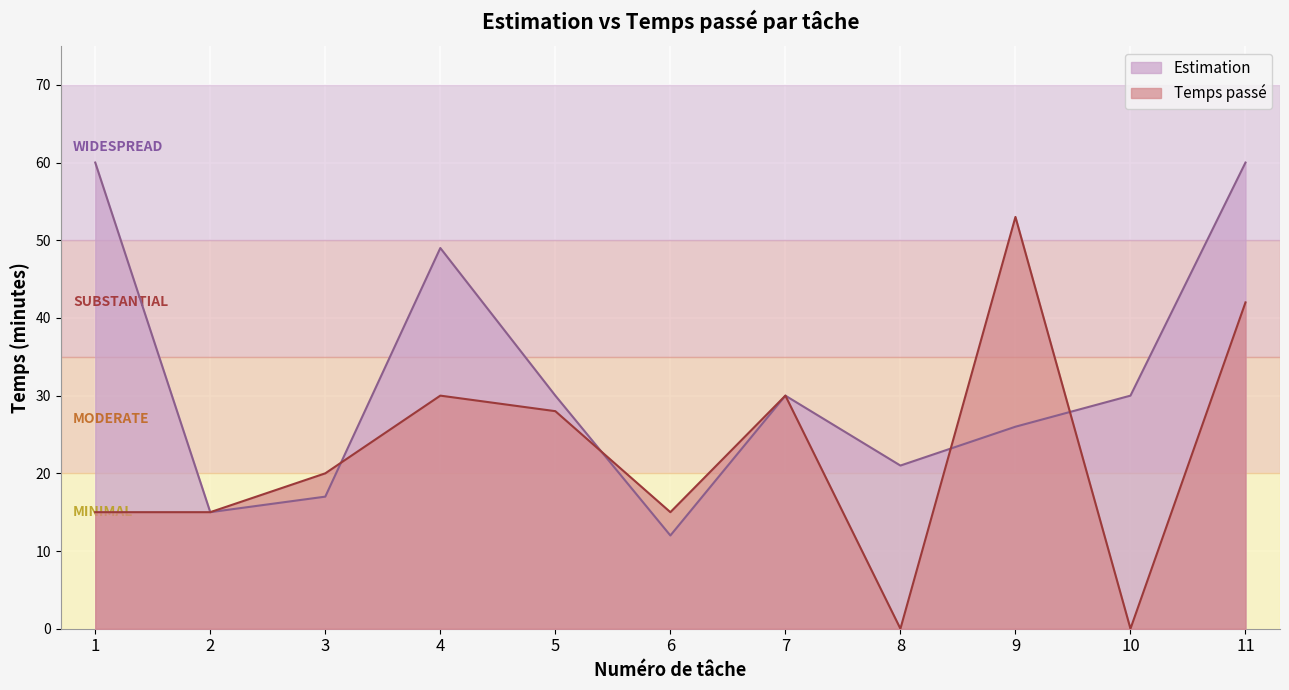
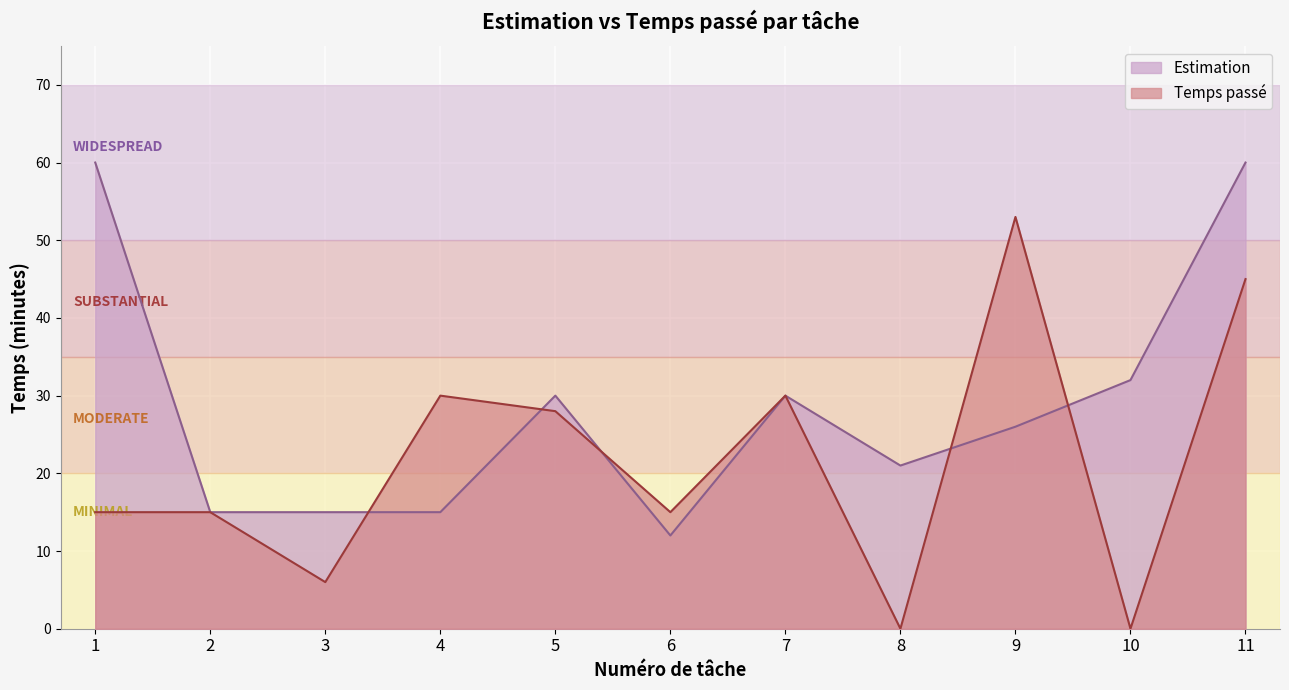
  {
    "Estimation": {
      "1": 60,
-     "3": 17,
-     "4": 49,
+     "3": 15,
+     "4": 15,
      "5": 30,
      "6": 12,
      "8": 21,
      "9": 26,
-     "10": 30,
+     "10": 32,
      "11": 60
    },
    "Temps passé": {
      "1": 15,
-     "3": 20,
+     "3": 6,
      "4": 30,
      "5": 28,
      "6": 15,
      "8": 0,
      "9": 53,
      "10": 0,
-     "11": 42
+     "11": 45
    }
  }
